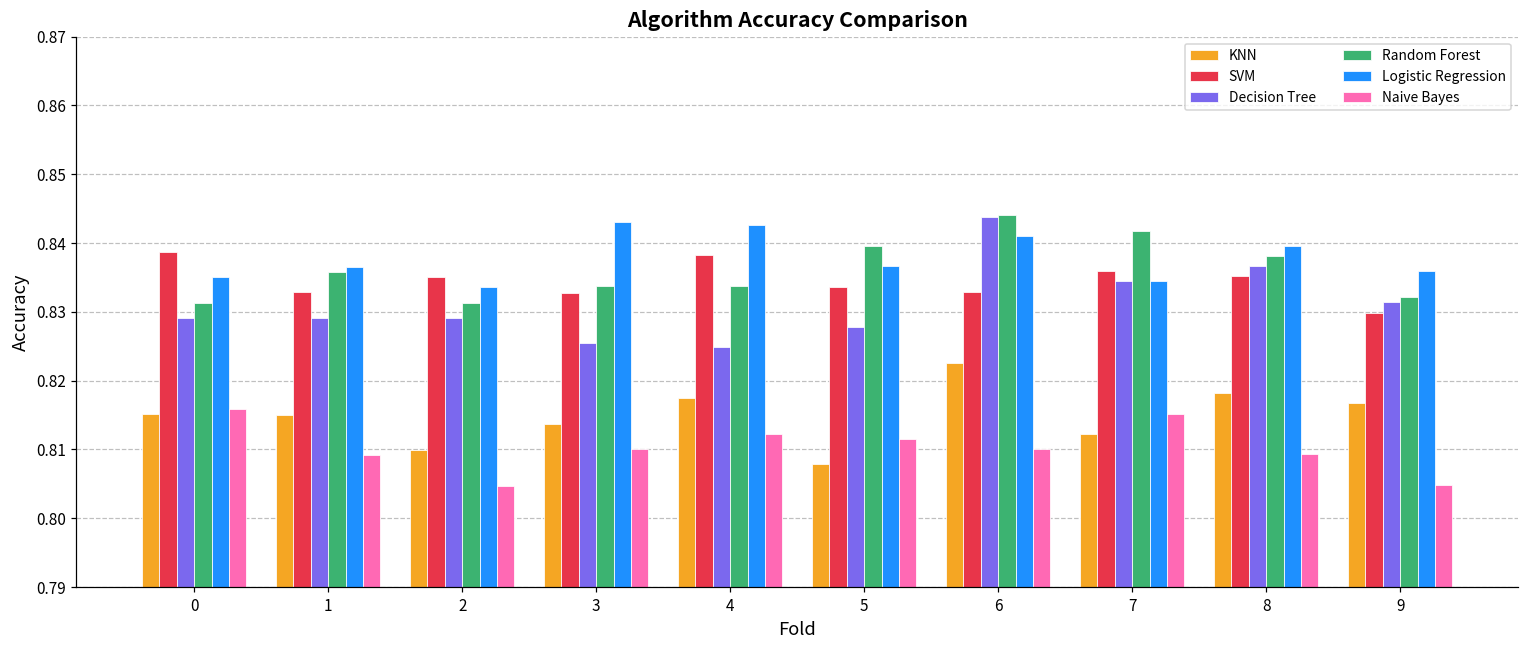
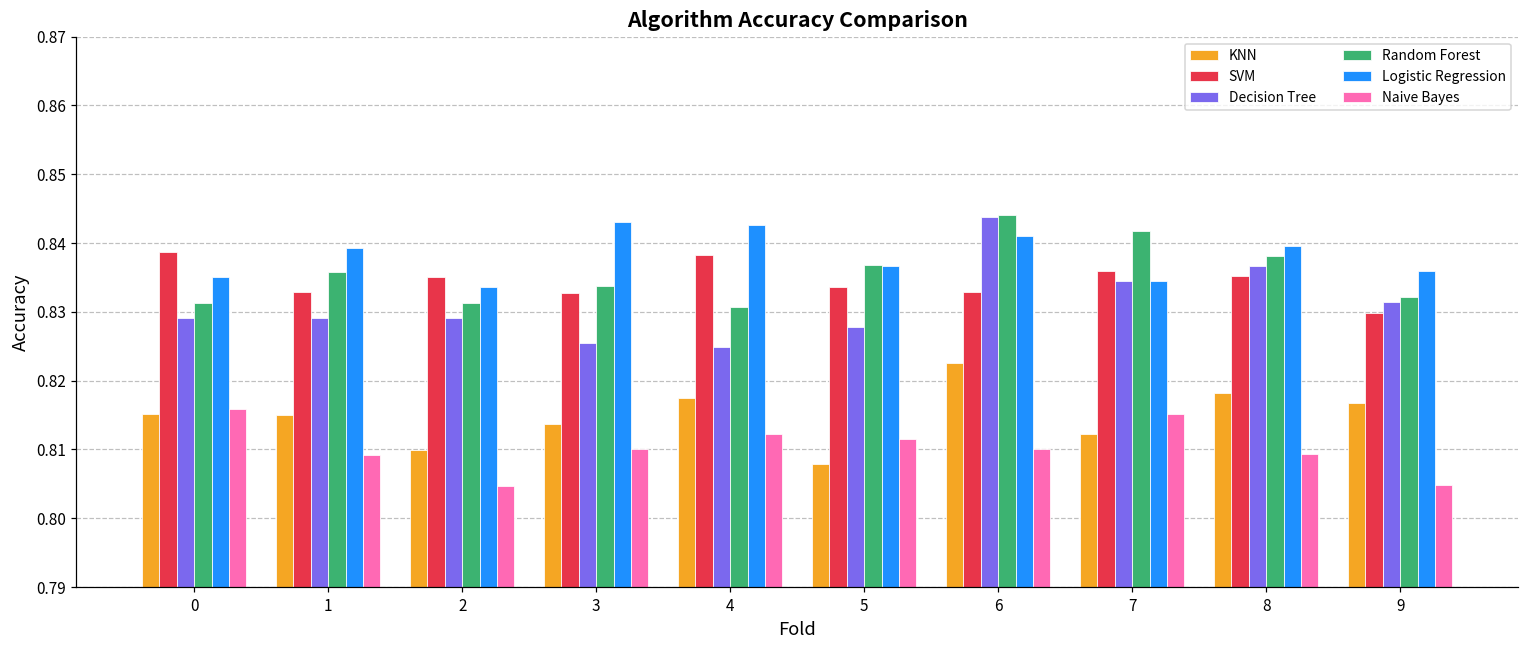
  {
    "KNN": {
      "0": 0.815,
      "1": 0.815,
      "2": 0.810,
      "3": 0.814,
      "4": 0.817,
      "5": 0.808,
      "6": 0.823,
      "7": 0.812,
      "8": 0.818,
      "9": 0.817
    },
    "SVM": {
      "0": 0.839,
      "1": 0.833,
      "2": 0.835,
      "3": 0.833,
      "4": 0.838,
      "5": 0.834,
      "6": 0.833,
      "7": 0.836,
      "8": 0.835,
      "9": 0.830
    },
    "Decision Tree": {
      "0": 0.829,
      "1": 0.829,
      "2": 0.829,
      "3": 0.826,
      "4": 0.825,
      "5": 0.828,
      "6": 0.844,
      "7": 0.834,
      "8": 0.837,
      "9": 0.831
    },
    "Random Forest": {
      "0": 0.831,
      "1": 0.836,
      "2": 0.831,
      "3": 0.834,
-     "4": 0.834,
-     "5": 0.840,
+     "4": 0.831,
+     "5": 0.837,
      "6": 0.844,
      "7": 0.842,
      "8": 0.838,
      "9": 0.832
    },
    "Logistic Regression": {
      "0": 0.835,
-     "1": 0.837,
+     "1": 0.839,
      "2": 0.834,
      "3": 0.843,
      "4": 0.843,
      "5": 0.837,
      "6": 0.841,
      "7": 0.834,
      "8": 0.840,
      "9": 0.836
    },
    "Naive Bayes": {
      "0": 0.816,
      "1": 0.809,
      "2": 0.805,
      "3": 0.810,
      "4": 0.812,
      "5": 0.812,
      "6": 0.810,
      "7": 0.815,
      "8": 0.809,
      "9": 0.805
    }
  }
